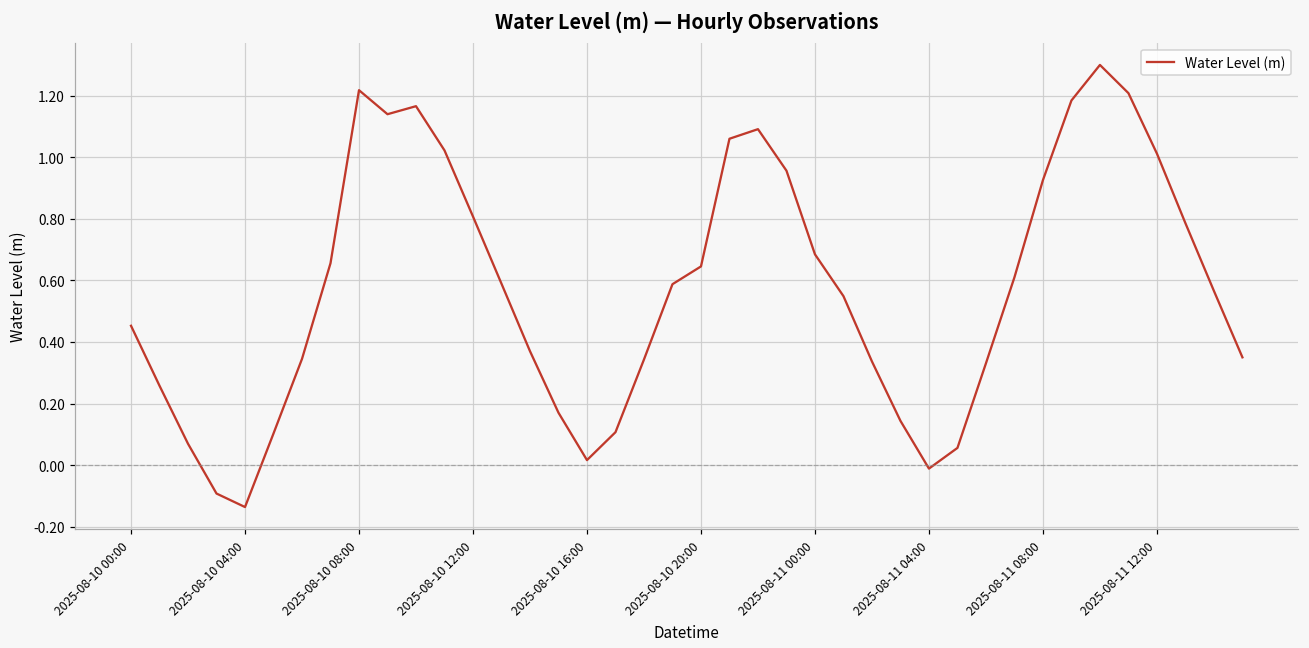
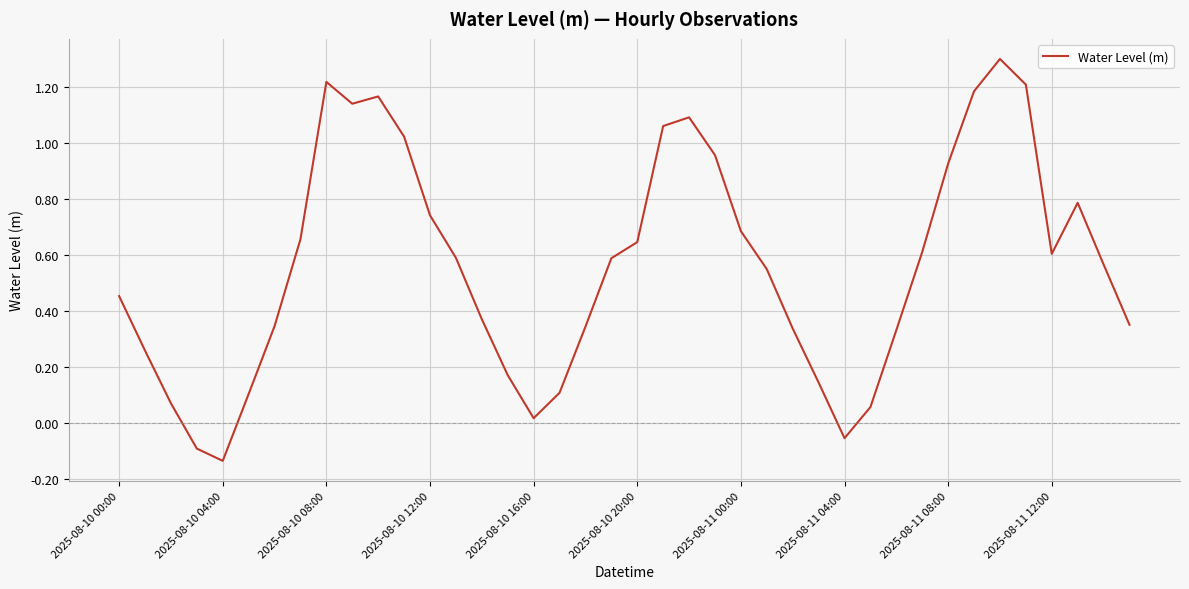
  {
    "2025-08-10 00:00": 0.45,
    "2025-08-10 04:00": -0.14,
    "2025-08-10 08:00": 1.22,
-   "2025-08-10 12:00": 0.81,
+   "2025-08-10 12:00": 0.74,
    "2025-08-10 16:00": 0.02,
    "2025-08-10 20:00": 0.65,
    "2025-08-11 00:00": 0.68,
-   "2025-08-11 04:00": -0.01,
+   "2025-08-11 04:00": -0.05,
    "2025-08-11 08:00": 0.93,
-   "2025-08-11 12:00": 1.01
+   "2025-08-11 12:00": 0.60
  }
